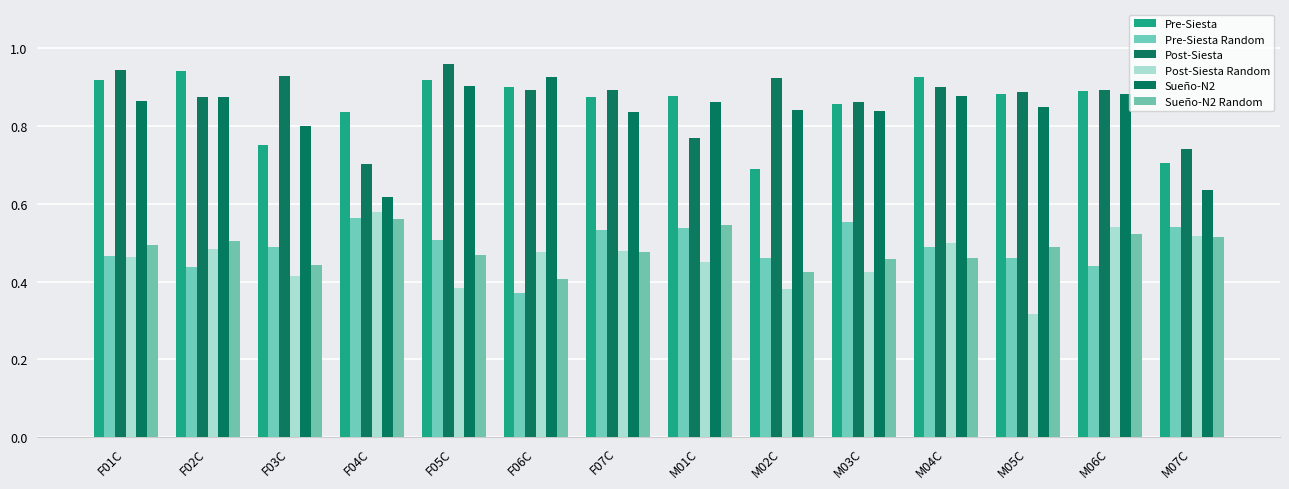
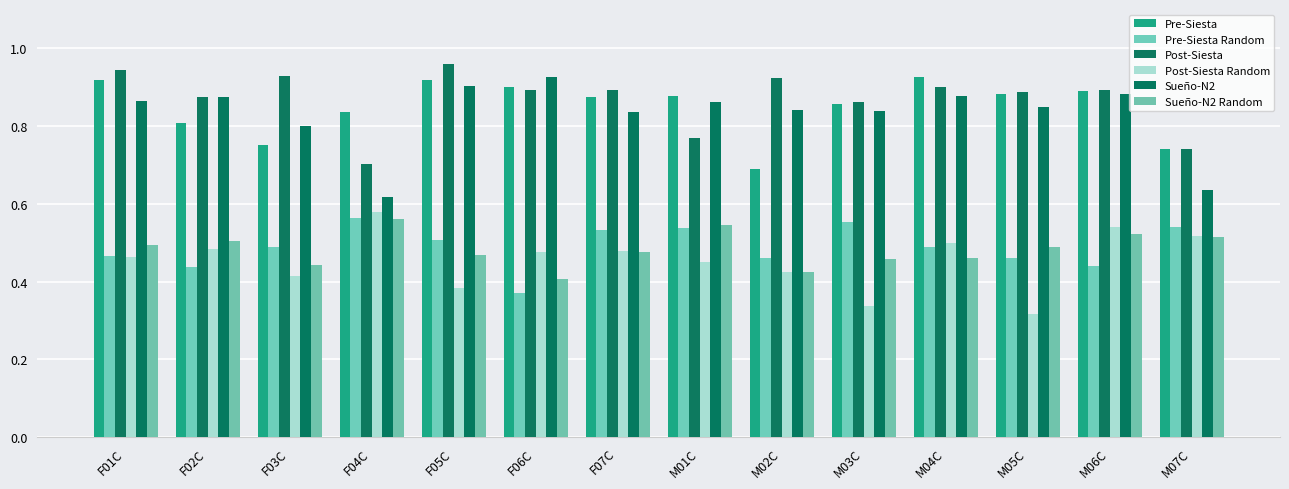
  {
    "Pre-Siesta": {
      "F01C": 0.92,
-     "F02C": 0.94,
+     "F02C": 0.81,
      "F03C": 0.75,
      "F04C": 0.83,
      "F05C": 0.92,
      "F06C": 0.90,
      "F07C": 0.87,
      "M01C": 0.88,
      "M02C": 0.69,
      "M03C": 0.86,
      "M04C": 0.93,
      "M05C": 0.88,
      "M06C": 0.89,
-     "M07C": 0.70
+     "M07C": 0.74
    },
    "Post-Siesta Random": {
      "F01C": 0.46,
      "F02C": 0.48,
      "F03C": 0.41,
      "F04C": 0.58,
      "F05C": 0.38,
      "F06C": 0.48,
      "F07C": 0.48,
      "M01C": 0.45,
-     "M02C": 0.38,
-     "M03C": 0.42,
+     "M02C": 0.42,
+     "M03C": 0.34,
      "M04C": 0.50,
      "M05C": 0.32,
      "M06C": 0.54,
      "M07C": 0.52
    }
  }
